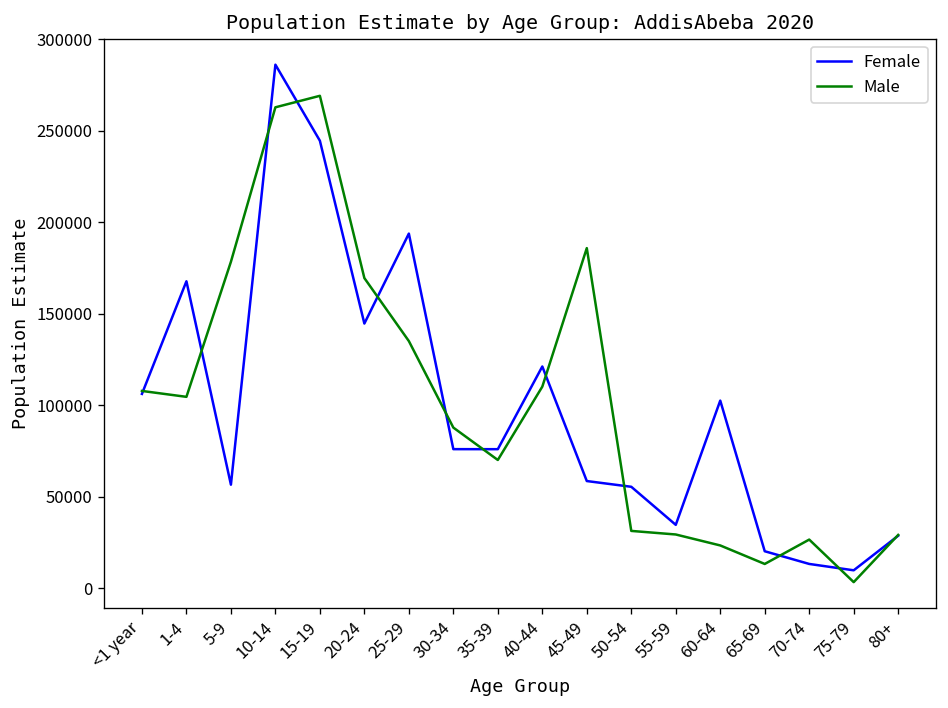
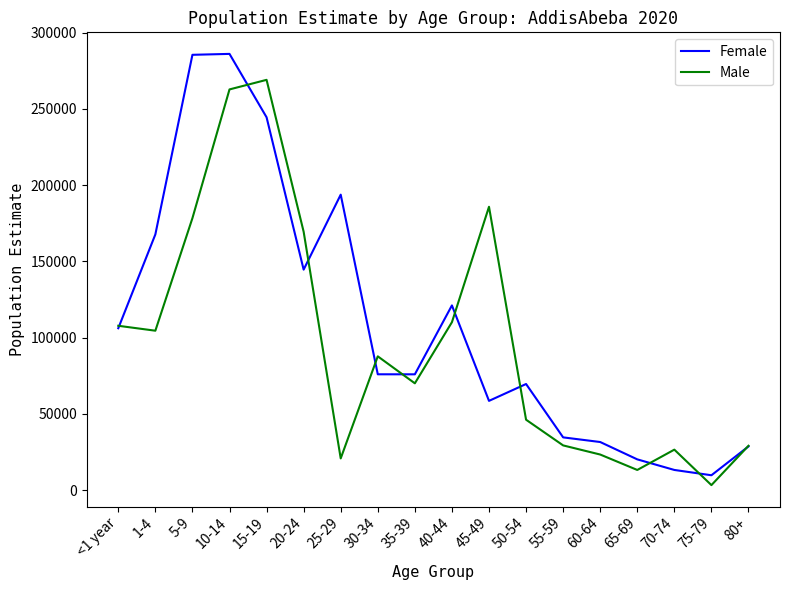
  {
    "Female": {
      "1-4": 168000,
-     "5-9": 57000,
+     "5-9": 285000,
      "10-14": 286000,
      "15-19": 244000,
      "20-24": 145000,
      "25-29": 194000,
      "30-34": 76000,
      "35-39": 76000,
      "40-44": 121000,
      "45-49": 59000,
-     "50-54": 55000,
+     "50-54": 70000,
      "55-59": 35000,
-     "60-64": 103000,
+     "60-64": 32000,
      "65-69": 20000,
      "70-74": 13000,
      "75-79": 10000
    },
    "Male": {
      "1-4": 105000,
      "5-9": 178000,
      "10-14": 263000,
      "15-19": 269000,
      "20-24": 169000,
-     "25-29": 135000,
+     "25-29": 21000,
      "30-34": 88000,
      "35-39": 70000,
      "40-44": 110000,
      "45-49": 186000,
-     "50-54": 31000,
+     "50-54": 46000,
      "55-59": 29000,
      "60-64": 23000,
      "65-69": 13000,
      "70-74": 27000,
      "75-79": 3000
    }
  }
